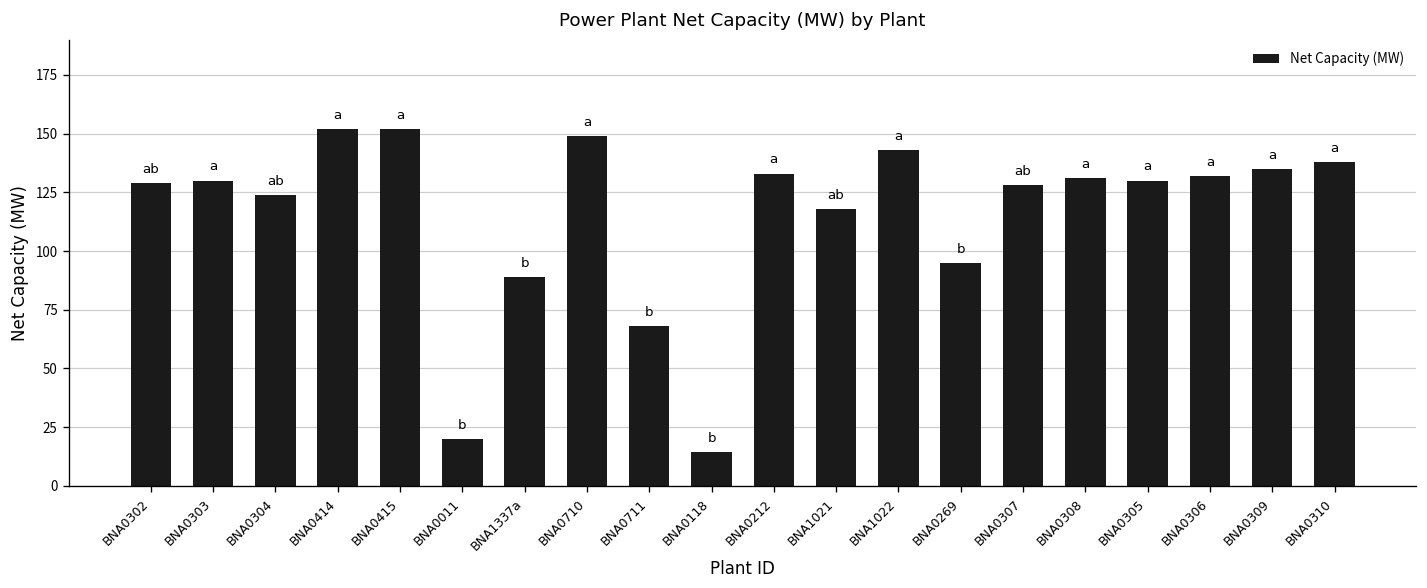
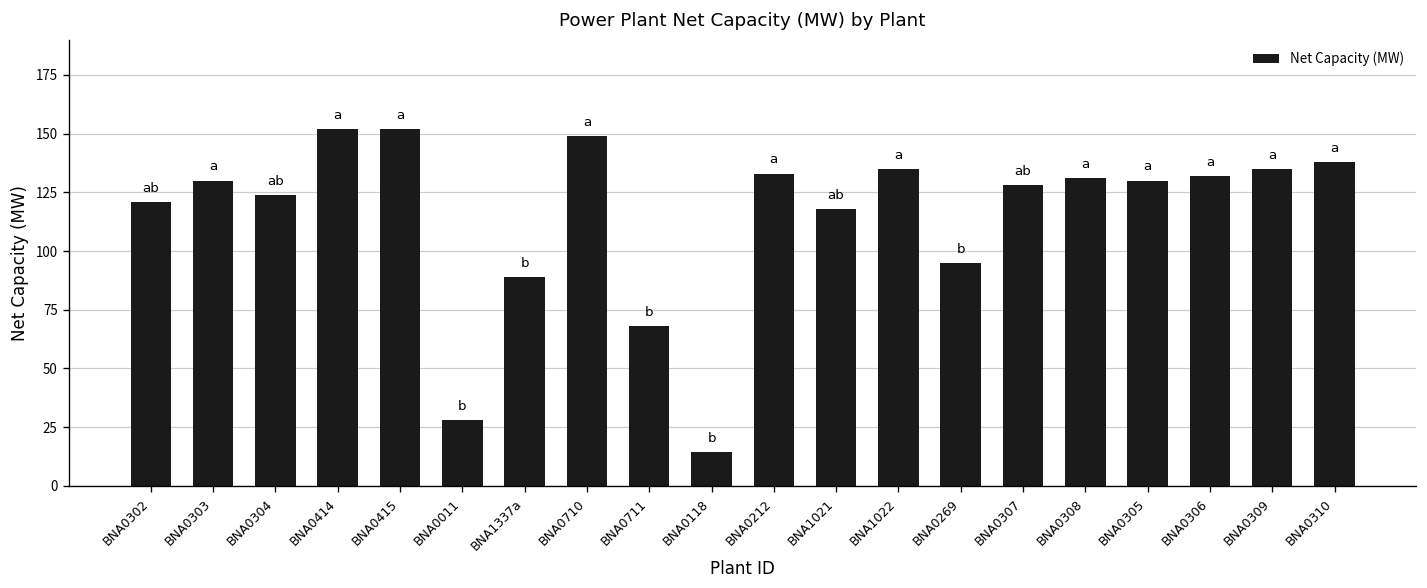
  {
-   "BNA0302": 129,
+   "BNA0302": 121,
    "BNA0303": 130,
    "BNA0304": 124,
    "BNA0414": 152,
    "BNA0415": 152,
-   "BNA0011": 20,
+   "BNA0011": 28,
    "BNA1337a": 89,
    "BNA0710": 149,
    "BNA0711": 68,
    "BNA0118": 14,
    "BNA0212": 133,
    "BNA1021": 118,
-   "BNA1022": 143,
+   "BNA1022": 135,
    "BNA0269": 95,
    "BNA0307": 128,
    "BNA0308": 131,
    "BNA0305": 130,
    "BNA0306": 132,
    "BNA0309": 135,
    "BNA0310": 138
  }
